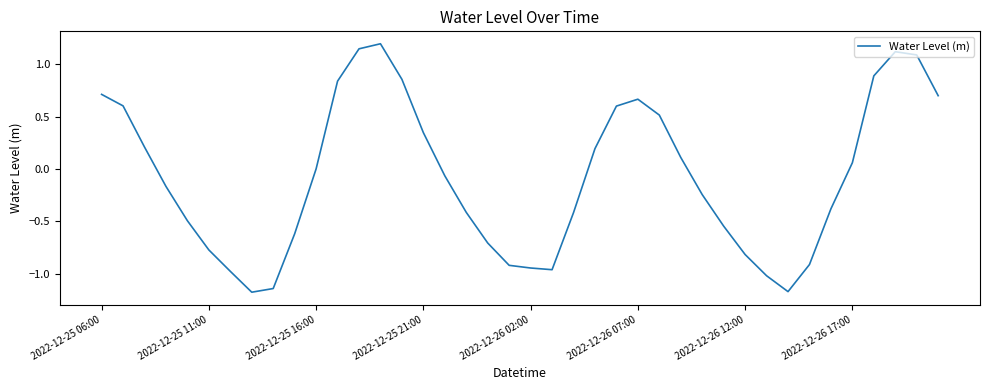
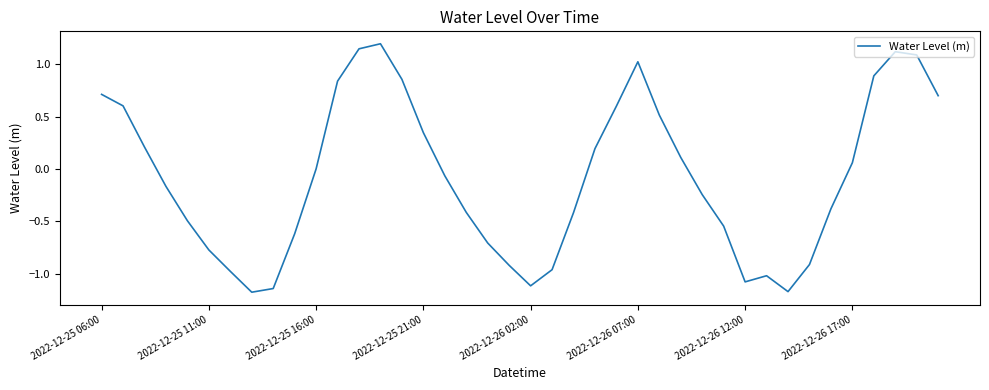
  {
    "2022-12-25 06:00": 0.71,
    "2022-12-25 11:00": -0.77,
    "2022-12-25 16:00": 0.00,
    "2022-12-25 21:00": 0.35,
-   "2022-12-26 02:00": -0.95,
-   "2022-12-26 07:00": 0.67,
-   "2022-12-26 12:00": -0.82,
+   "2022-12-26 02:00": -1.12,
+   "2022-12-26 07:00": 1.02,
+   "2022-12-26 12:00": -1.08,
    "2022-12-26 17:00": 0.06
  }
